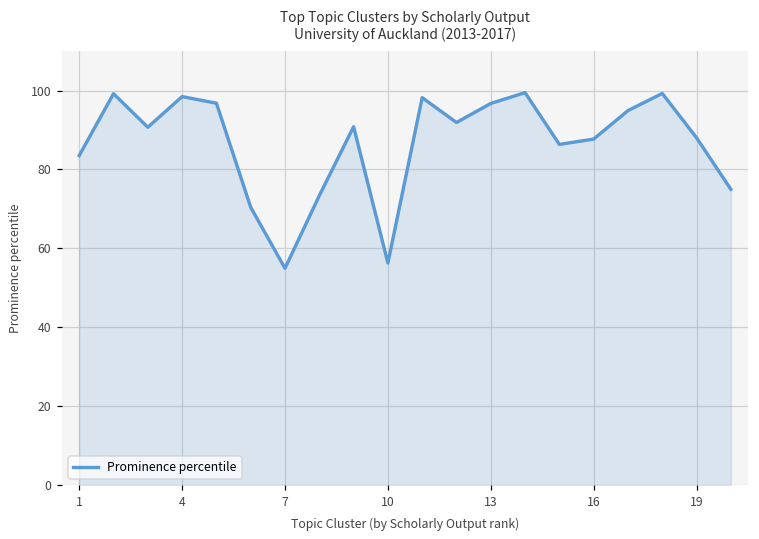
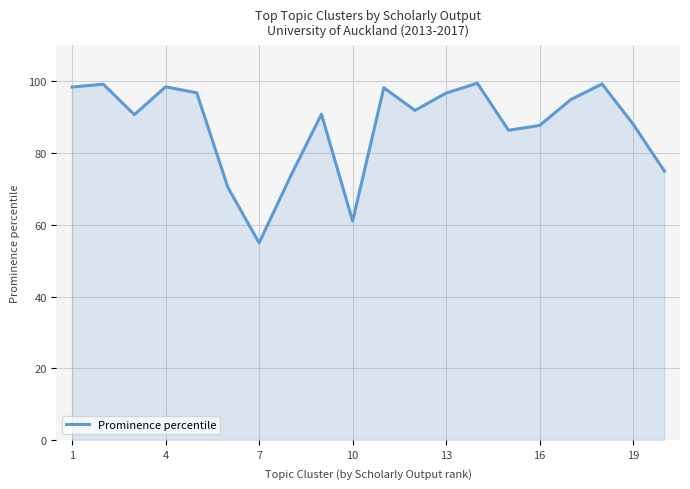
  {
-   "1": 84,
+   "1": 98,
    "4": 98,
    "7": 55,
-   "10": 56,
+   "10": 61,
    "13": 97,
    "16": 88,
    "19": 88
  }
